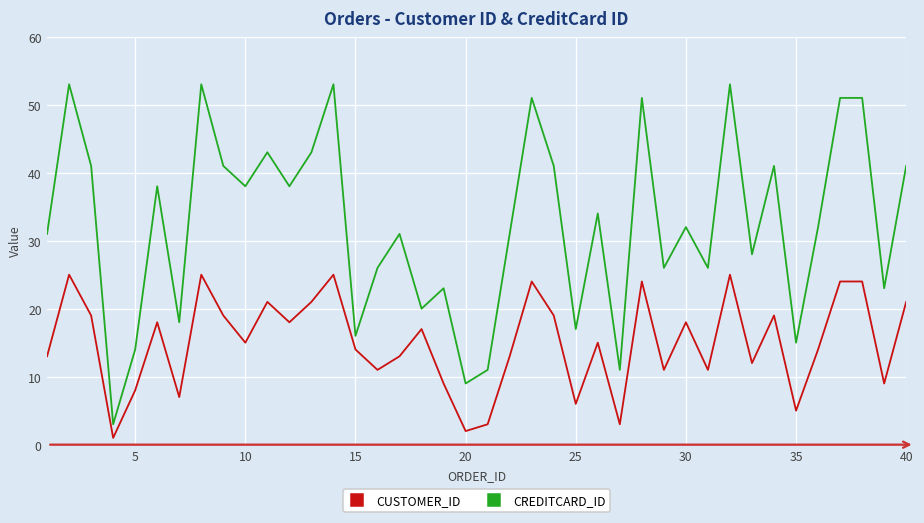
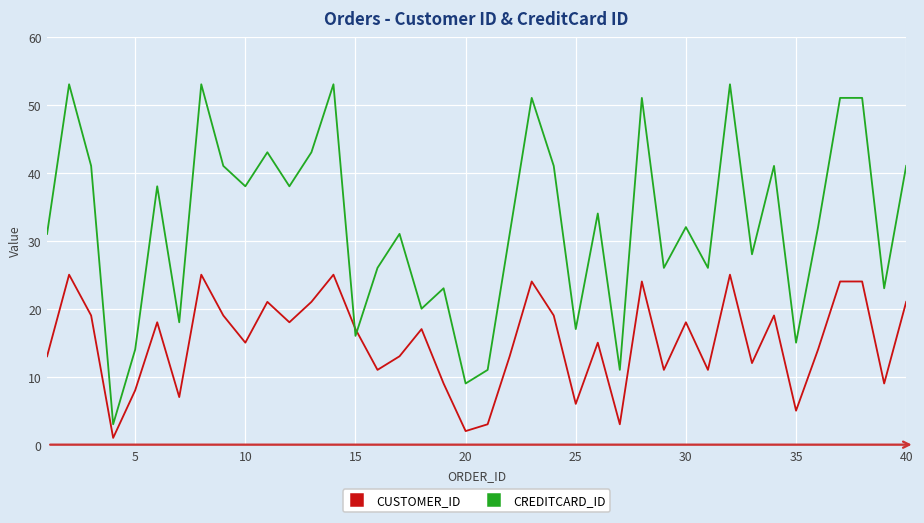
  {
    "CUSTOMER_ID": {
      "5": 8,
      "10": 15,
-     "15": 14,
+     "15": 17,
      "20": 2,
      "25": 6,
      "30": 18,
      "35": 5,
      "40": 21
    },
    "CREDITCARD_ID": {
      "5": 14,
      "10": 38,
      "15": 16,
      "20": 9,
      "25": 17,
      "30": 32,
      "35": 15,
      "40": 41
    }
  }
